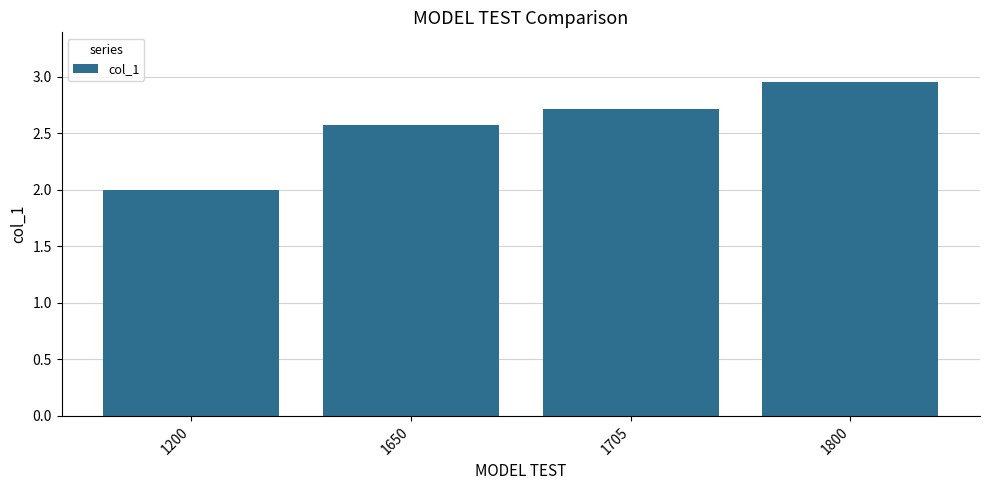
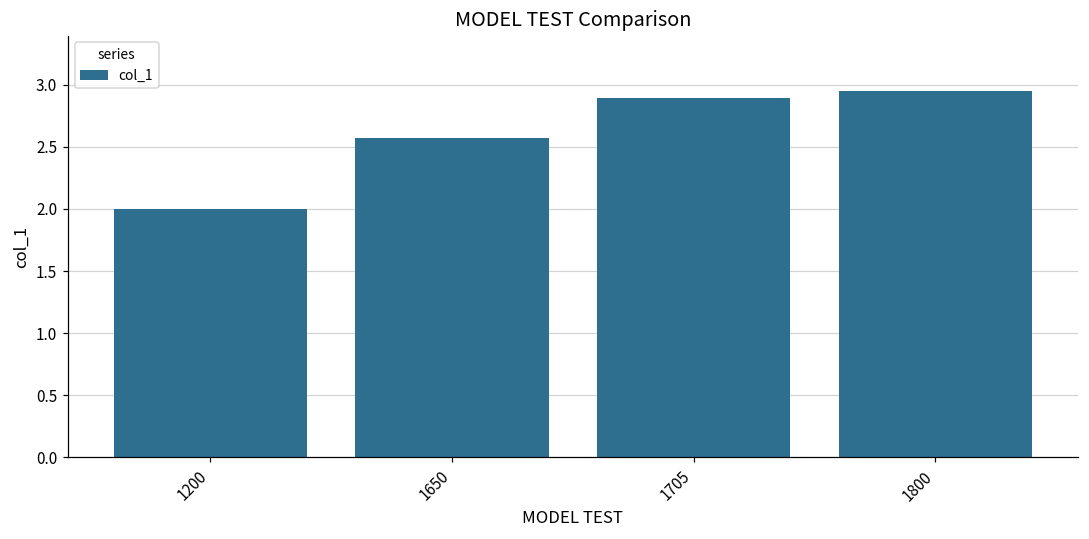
  {
    "1200": 2.00,
    "1650": 2.57,
-   "1705": 2.71,
+   "1705": 2.90,
    "1800": 2.95
  }
